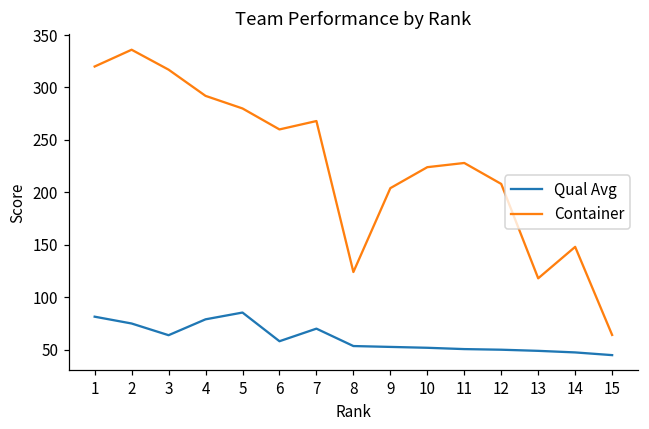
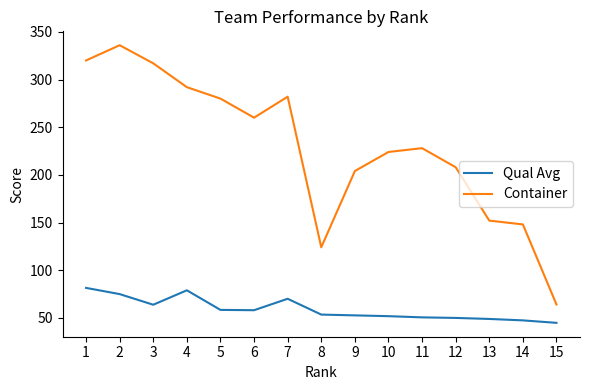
  {
    "Qual Avg": {
      "1": 80,
      "2": 70,
      "3": 60,
      "4": 80,
-     "5": 90,
+     "5": 60,
      "6": 60,
      "7": 70,
      "8": 50,
      "9": 50,
      "10": 50,
      "11": 50,
      "12": 50,
      "13": 50,
      "14": 50,
      "15": 40
    },
    "Container": {
      "1": 320,
      "2": 340,
      "3": 320,
      "4": 290,
      "5": 280,
      "6": 260,
-     "7": 270,
+     "7": 280,
      "8": 120,
      "9": 200,
      "10": 220,
      "11": 230,
      "12": 210,
-     "13": 120,
+     "13": 150,
      "14": 150,
      "15": 60
    }
  }
